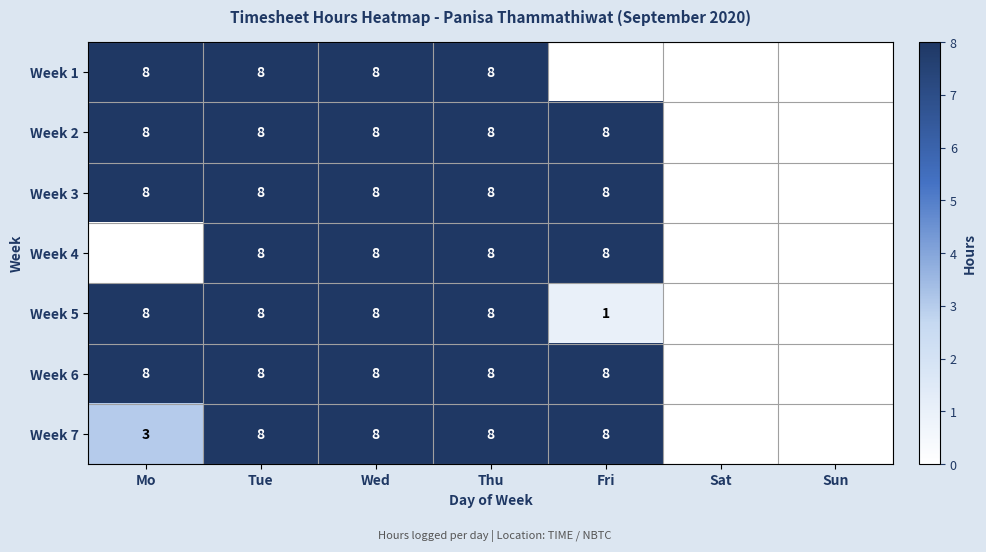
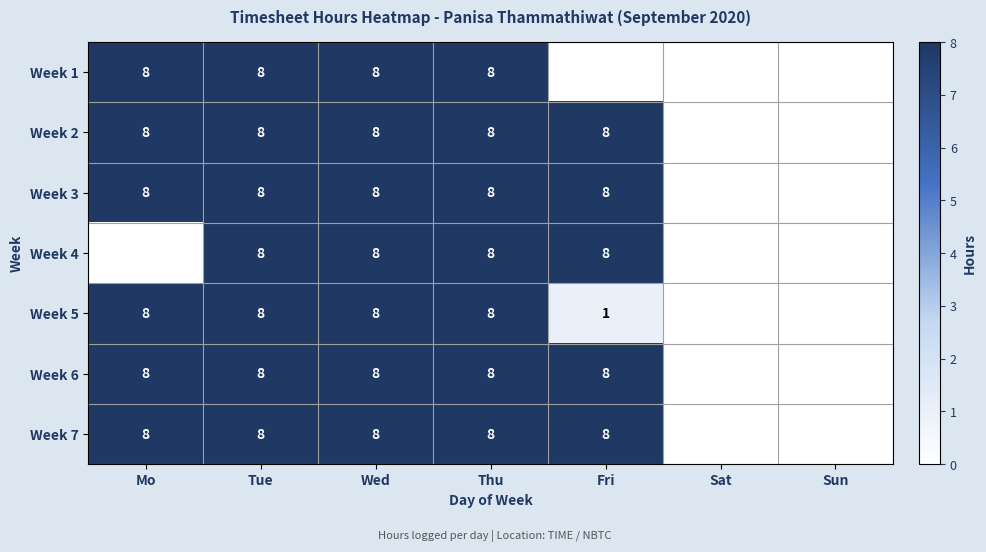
  {
    "Week 1": {
      "Mo": 8,
      "Tue": 8,
      "Wed": 8,
      "Thu": 8
    },
    "Week 2": {
      "Mo": 8,
      "Tue": 8,
      "Wed": 8,
      "Thu": 8,
      "Fri": 8
    },
    "Week 3": {
      "Mo": 8,
      "Tue": 8,
      "Wed": 8,
      "Thu": 8,
      "Fri": 8
    },
    "Week 4": {
      "Tue": 8,
      "Wed": 8,
      "Thu": 8,
      "Fri": 8
    },
    "Week 5": {
      "Mo": 8,
      "Tue": 8,
      "Wed": 8,
      "Thu": 8,
      "Fri": 1
    },
    "Week 6": {
      "Mo": 8,
      "Tue": 8,
      "Wed": 8,
      "Thu": 8,
      "Fri": 8
    },
    "Week 7": {
-     "Mo": 3,
+     "Mo": 8,
      "Tue": 8,
      "Wed": 8,
      "Thu": 8,
      "Fri": 8
    }
  }
